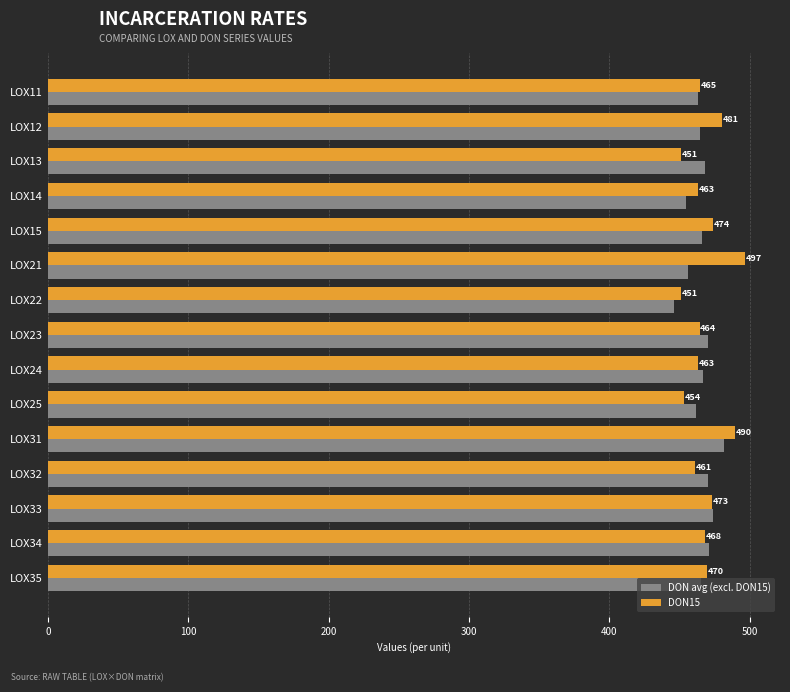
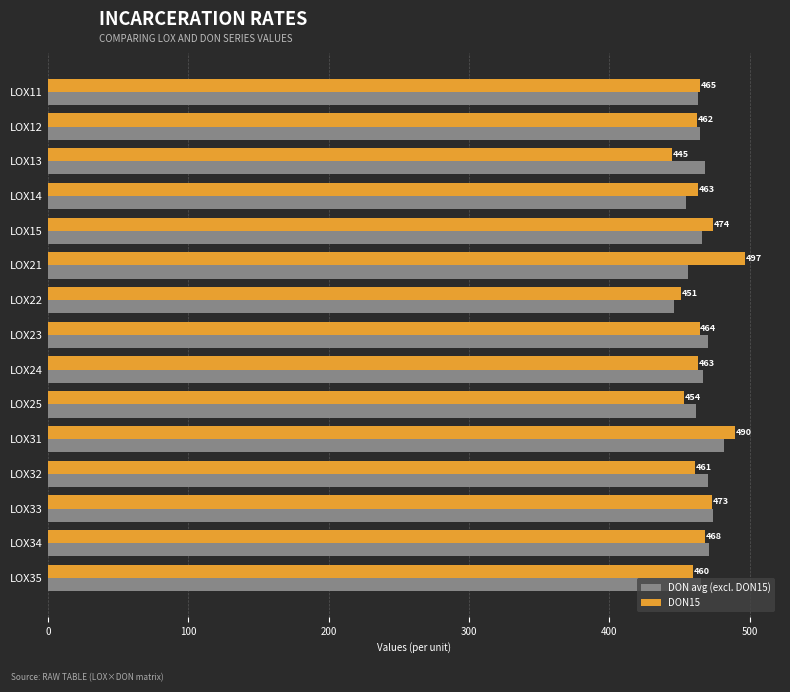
  {
    "DON avg (excl. DON15)": {
      "LOX11": 463,
      "LOX12": 465,
      "LOX13": 468,
      "LOX14": 455,
      "LOX15": 466,
      "LOX21": 456,
      "LOX22": 447,
      "LOX23": 470,
      "LOX24": 467,
      "LOX25": 462,
      "LOX31": 482,
      "LOX32": 471,
      "LOX33": 474,
      "LOX34": 471
    },
    "DON15": {
      "LOX11": 465,
-     "LOX12": 481,
-     "LOX13": 451,
+     "LOX12": 462,
+     "LOX13": 445,
      "LOX14": 463,
      "LOX15": 474,
      "LOX21": 497,
      "LOX22": 451,
      "LOX23": 464,
      "LOX24": 463,
      "LOX25": 454,
      "LOX31": 490,
      "LOX32": 461,
      "LOX33": 473,
      "LOX34": 468,
-     "LOX35": 470
+     "LOX35": 460
    }
  }
